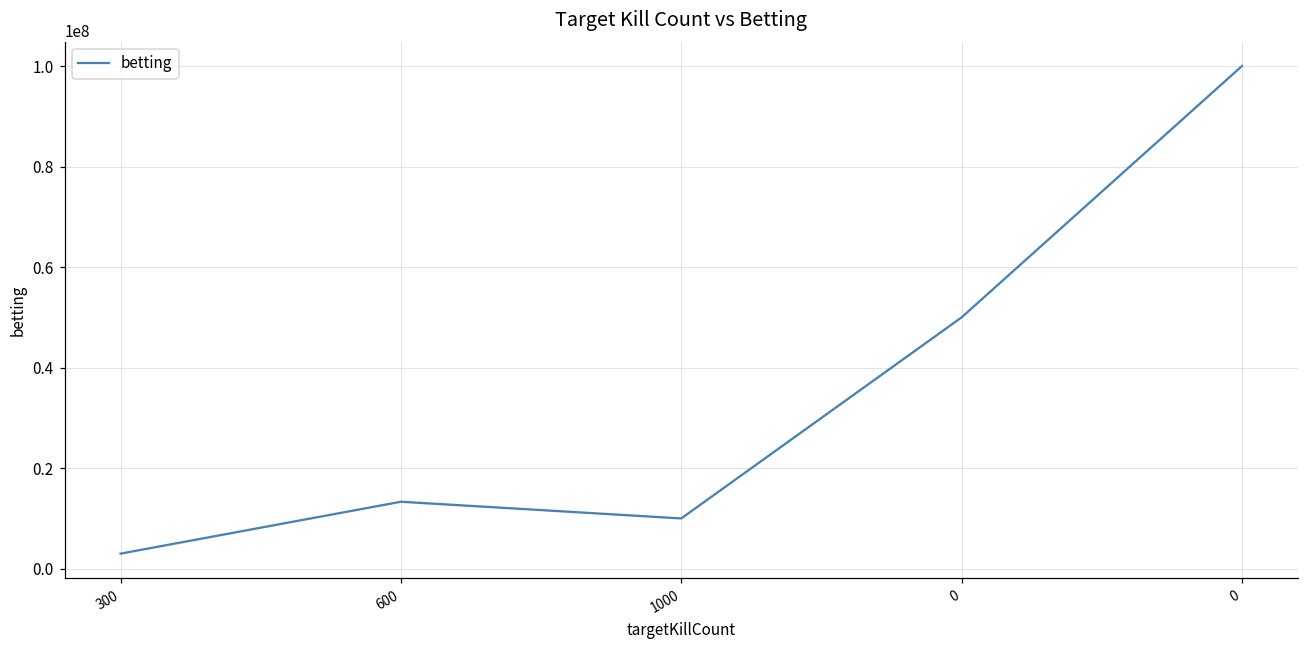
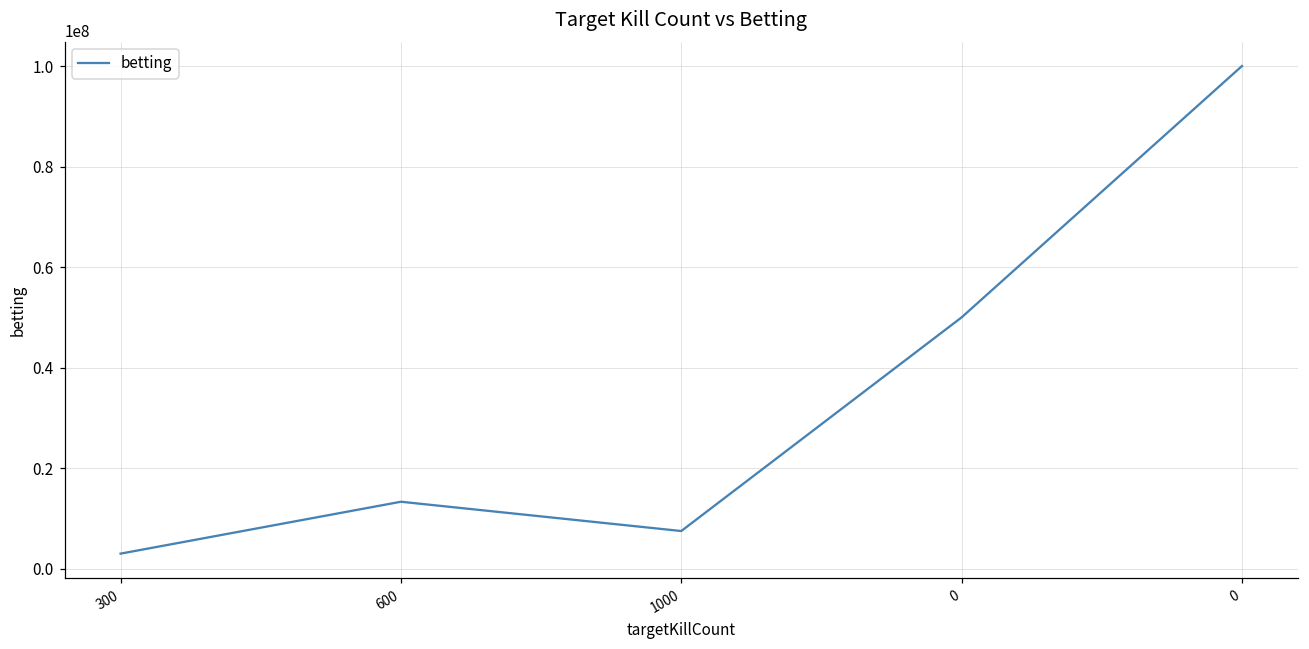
  {
    "300": 3000000,
    "600": 13000000,
-   "1000": 10000000
+   "1000": 7000000
  }
